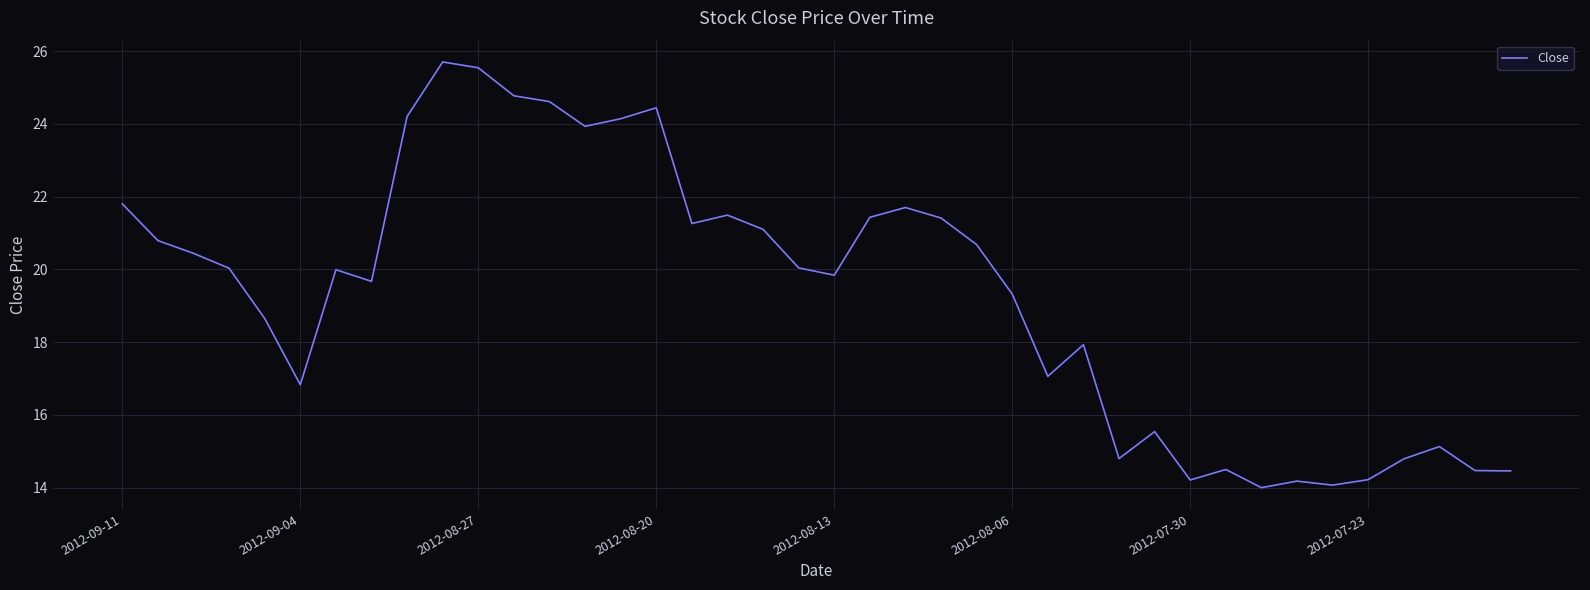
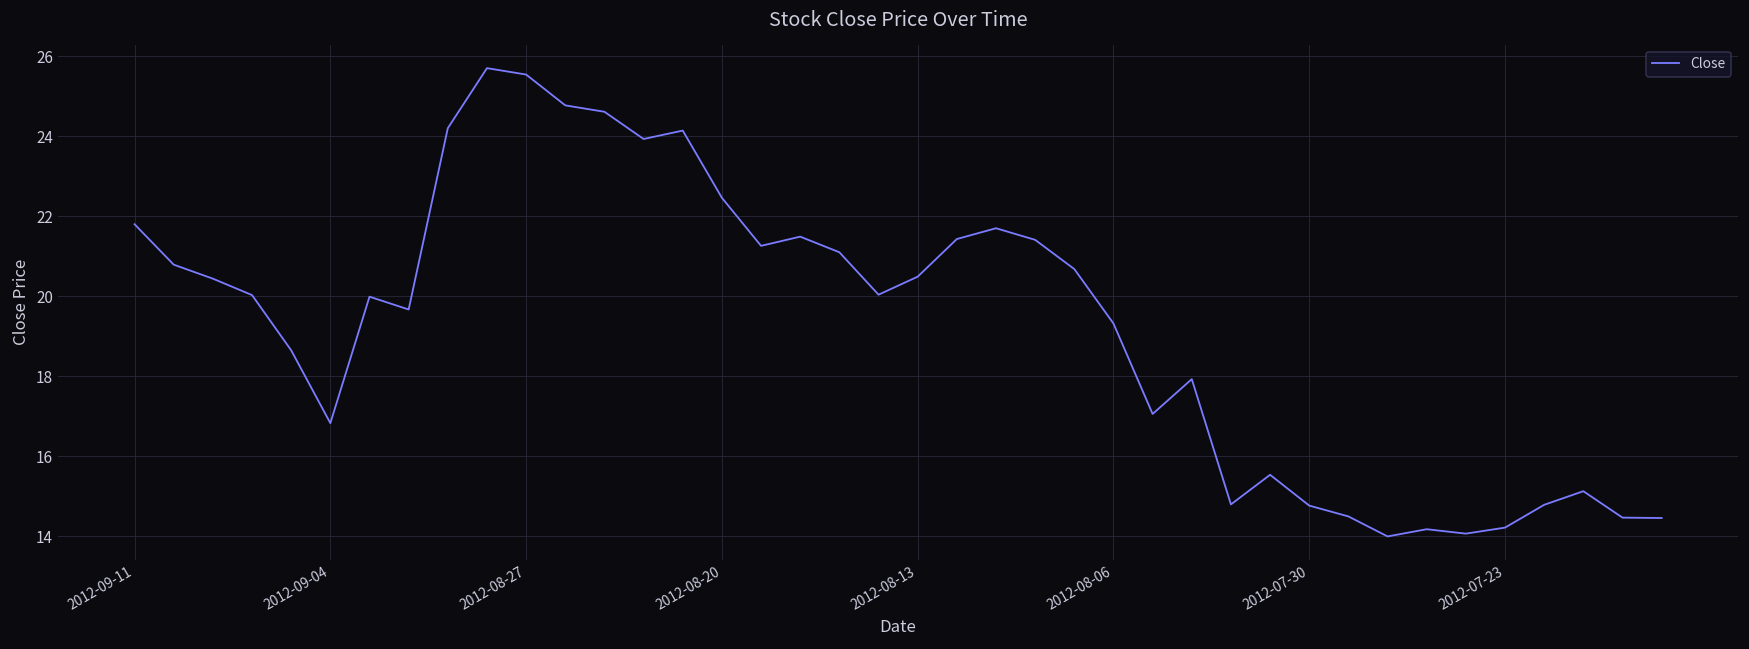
  {
    "2012-09-11": 21.8,
    "2012-09-04": 16.8,
    "2012-08-27": 25.5,
-   "2012-08-20": 24.4,
-   "2012-08-13": 19.8,
+   "2012-08-20": 22.5,
+   "2012-08-13": 20.5,
    "2012-08-06": 19.3,
-   "2012-07-30": 14.2,
+   "2012-07-30": 14.8,
    "2012-07-23": 14.2
  }
